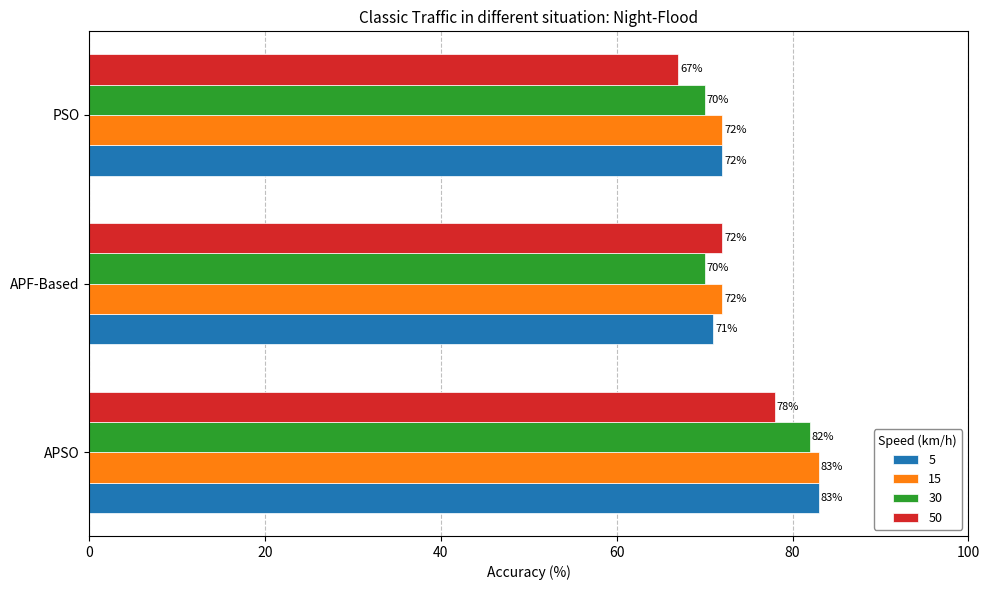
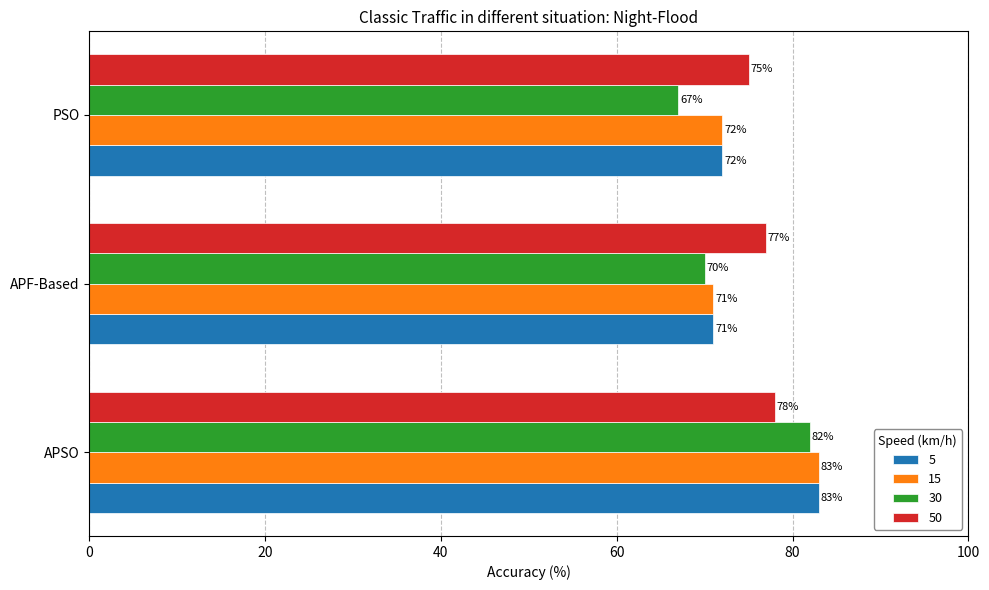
  {
    "5": {
      "PSO": "72%",
      "APF-Based": "71%",
      "APSO": "83%"
    },
    "15": {
      "PSO": "72%",
-     "APF-Based": "72%",
+     "APF-Based": "71%",
      "APSO": "83%"
    },
    "30": {
-     "PSO": "70%",
+     "PSO": "67%",
      "APF-Based": "70%",
      "APSO": "82%"
    },
    "50": {
-     "PSO": "67%",
-     "APF-Based": "72%",
+     "PSO": "75%",
+     "APF-Based": "77%",
      "APSO": "78%"
    }
  }
